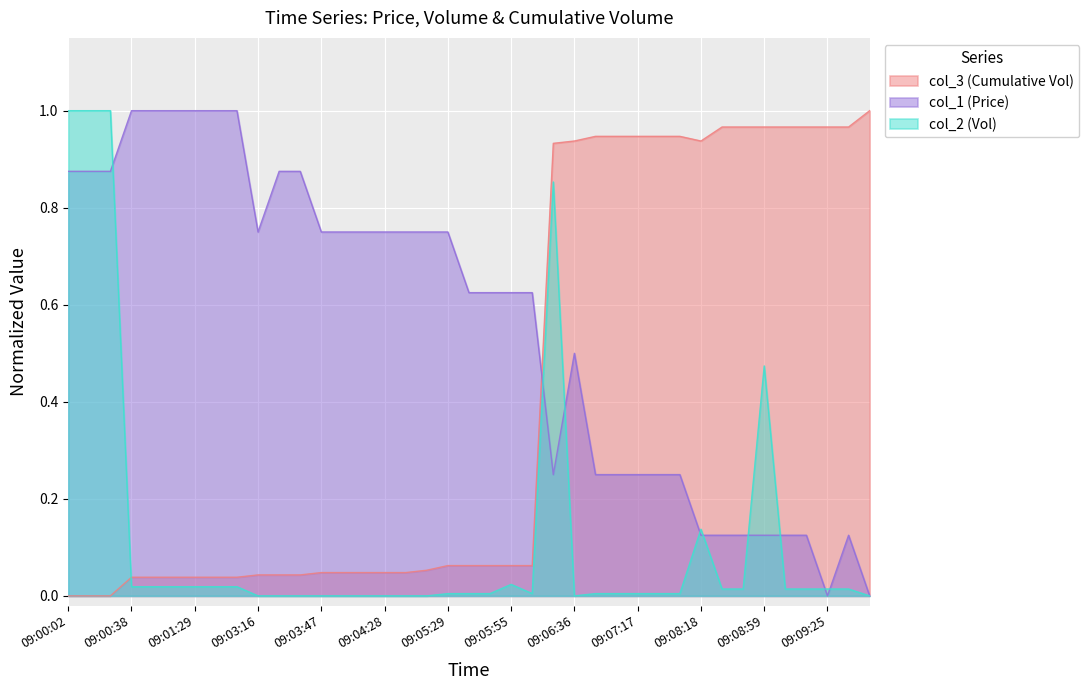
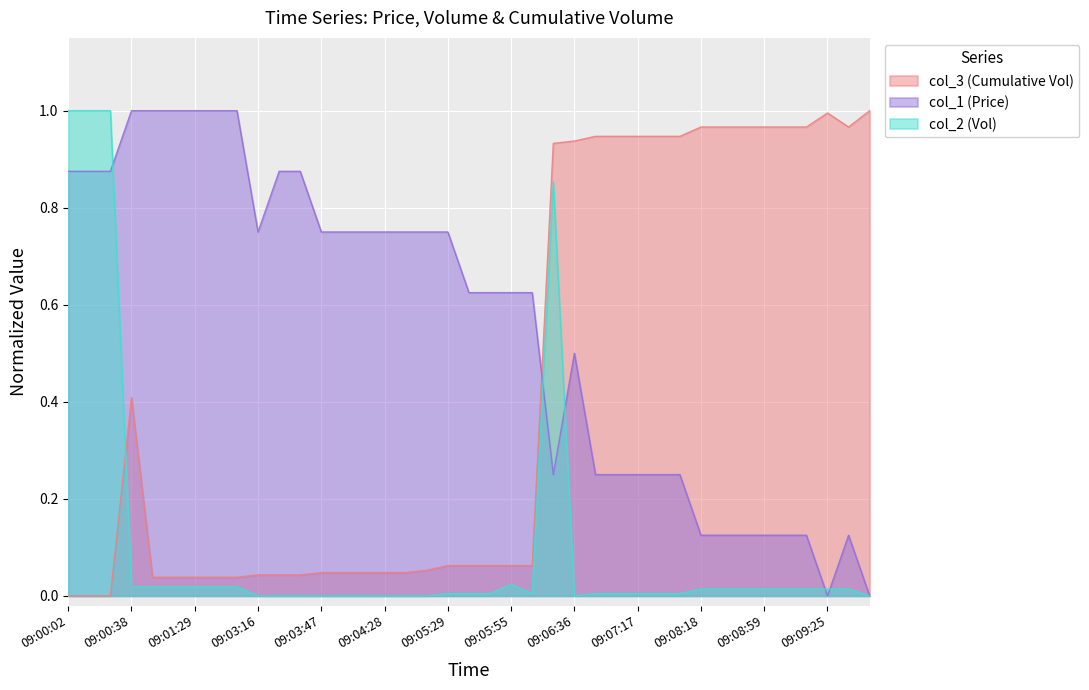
  {
    "col_3 (Cumulative Vol)": {
      "09:00:02": 0.00,
-     "09:00:38": 0.04,
+     "09:00:38": 0.41,
      "09:01:29": 0.04,
      "09:03:16": 0.04,
      "09:03:47": 0.05,
      "09:04:28": 0.05,
      "09:05:29": 0.06,
      "09:05:55": 0.06,
      "09:06:36": 0.94,
      "09:07:17": 0.95,
-     "09:08:18": 0.94,
+     "09:08:18": 0.97,
      "09:08:59": 0.97,
-     "09:09:25": 0.97
+     "09:09:25": 1.00
    },
    "col_1 (Price)": {
      "09:00:02": 0.87,
      "09:00:38": 1.00,
      "09:01:29": 1.00,
      "09:03:16": 0.75,
      "09:03:47": 0.75,
      "09:04:28": 0.75,
      "09:05:29": 0.75,
      "09:05:55": 0.62,
      "09:06:36": 0.50,
      "09:07:17": 0.25,
      "09:08:18": 0.12,
      "09:08:59": 0.12,
      "09:09:25": 0.00
    },
    "col_2 (Vol)": {
      "09:00:02": 1.00,
      "09:00:38": 0.02,
      "09:01:29": 0.02,
      "09:03:16": 0.00,
      "09:03:47": 0.00,
      "09:04:28": 0.00,
      "09:05:29": 0.00,
      "09:05:55": 0.02,
      "09:06:36": 0.00,
      "09:07:17": 0.00,
-     "09:08:18": 0.14,
-     "09:08:59": 0.47,
+     "09:08:18": 0.01,
+     "09:08:59": 0.01,
      "09:09:25": 0.01
    }
  }
